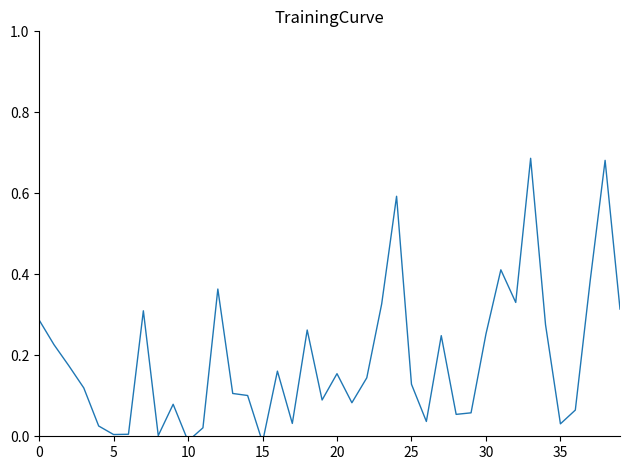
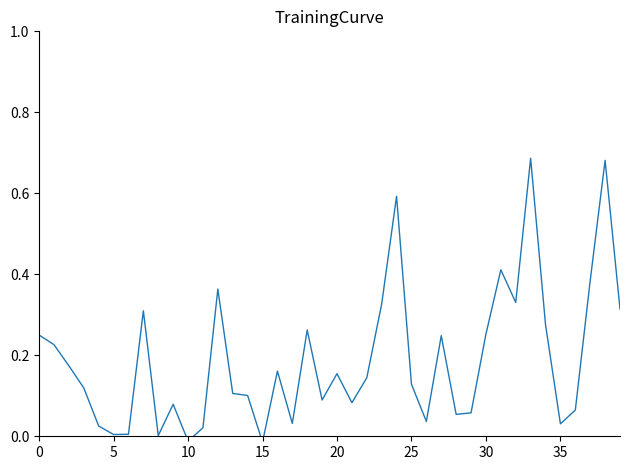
  {
-   "0": 0.29,
+   "0": 0.25,
    "5": 0.00,
    "20": 0.15,
    "25": 0.13,
    "30": 0.25,
    "35": 0.03
  }
